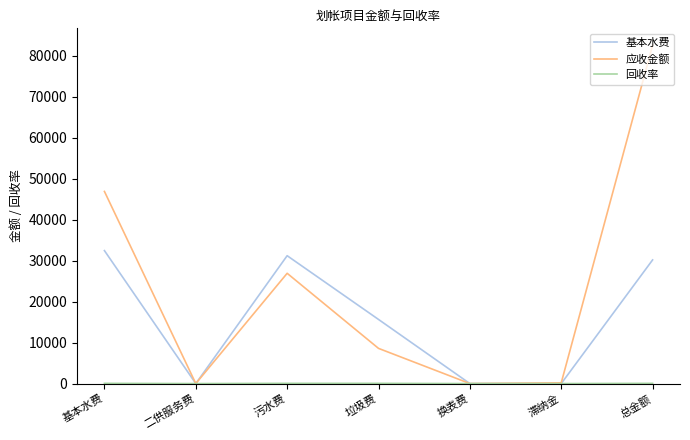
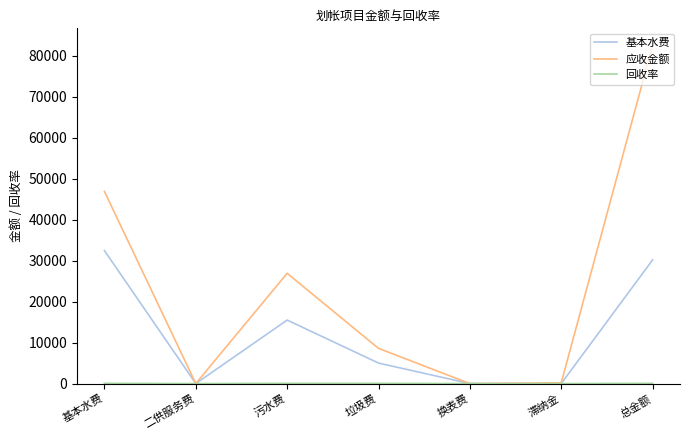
  {
    "基本水费": {
      "基本水费": 32000,
-     "污水费": 31000,
-     "垃圾费": 16000,
+     "污水费": 15000,
+     "垃圾费": 5000,
      "总金额": 30000
    },
    "应收金额": {
      "基本水费": 47000,
      "污水费": 27000,
      "垃圾费": 9000
    },
    "回收率": {
      "基本水费": 0,
      "污水费": 0,
      "垃圾费": 0,
      "总金额": 0
    }
  }
